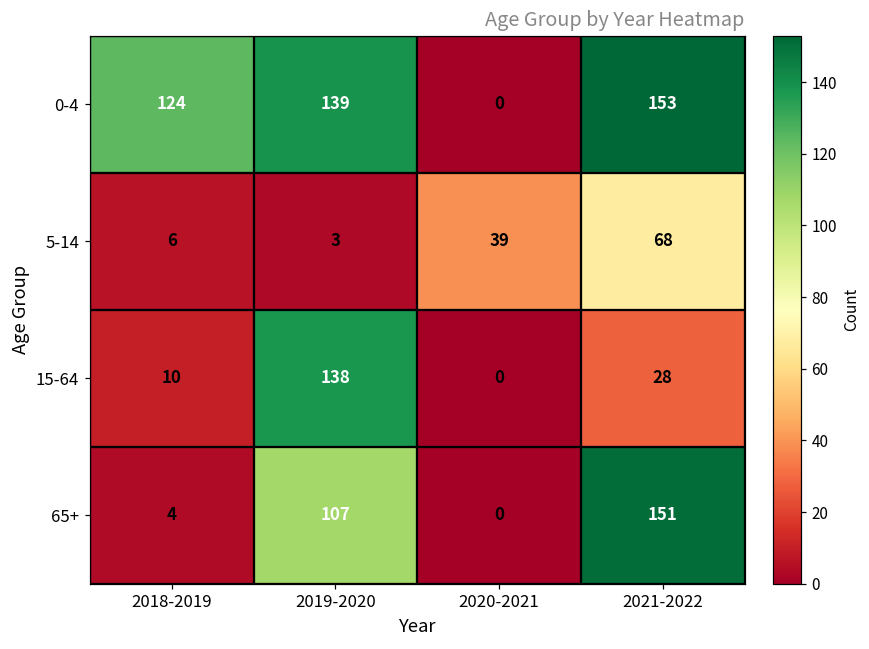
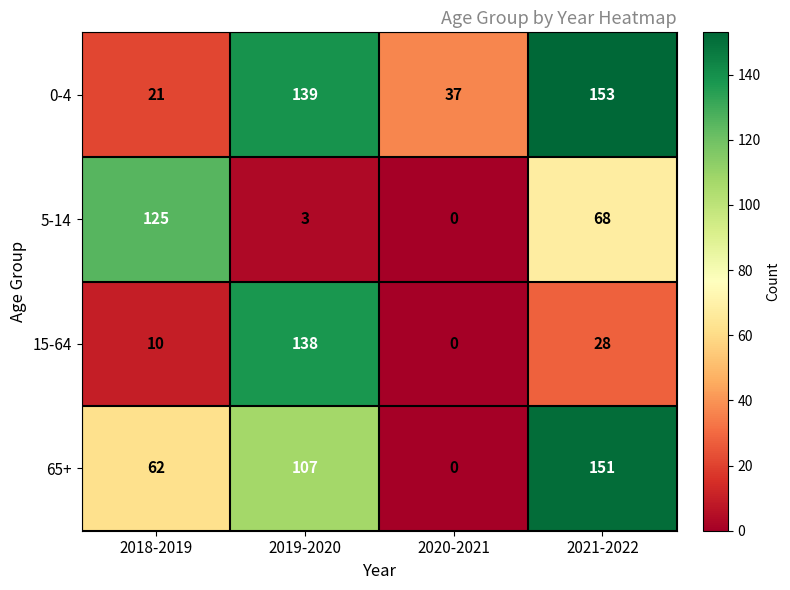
  {
    "0-4": {
-     "2018-2019": 124,
+     "2018-2019": 21,
      "2019-2020": 139,
-     "2020-2021": 0,
+     "2020-2021": 37,
      "2021-2022": 153
    },
    "5-14": {
-     "2018-2019": 6,
+     "2018-2019": 125,
      "2019-2020": 3,
-     "2020-2021": 39,
+     "2020-2021": 0,
      "2021-2022": 68
    },
    "15-64": {
      "2018-2019": 10,
      "2019-2020": 138,
      "2020-2021": 0,
      "2021-2022": 28
    },
    "65+": {
-     "2018-2019": 4,
+     "2018-2019": 62,
      "2019-2020": 107,
      "2020-2021": 0,
      "2021-2022": 151
    }
  }
